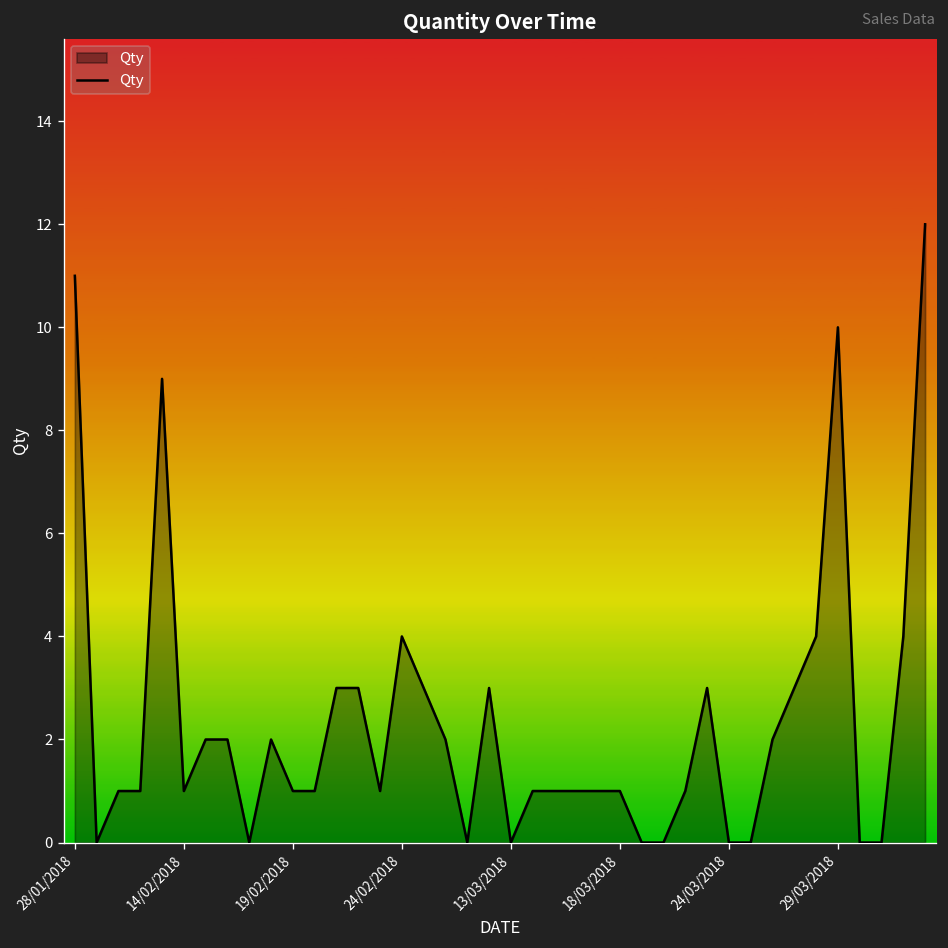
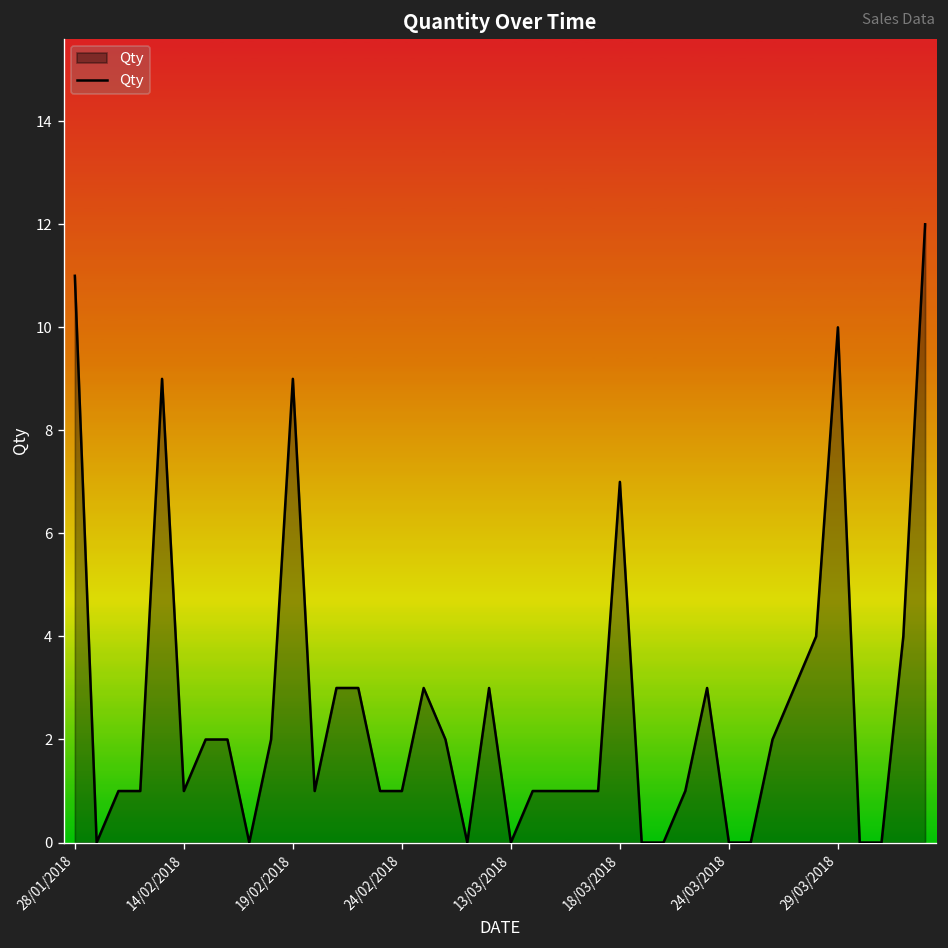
  {
    "28/01/2018": 11,
    "14/02/2018": 1,
-   "19/02/2018": 1,
-   "24/02/2018": 4,
+   "19/02/2018": 9,
+   "24/02/2018": 1,
    "13/03/2018": 0,
-   "18/03/2018": 1,
+   "18/03/2018": 7,
    "24/03/2018": 0,
    "29/03/2018": 10
  }
